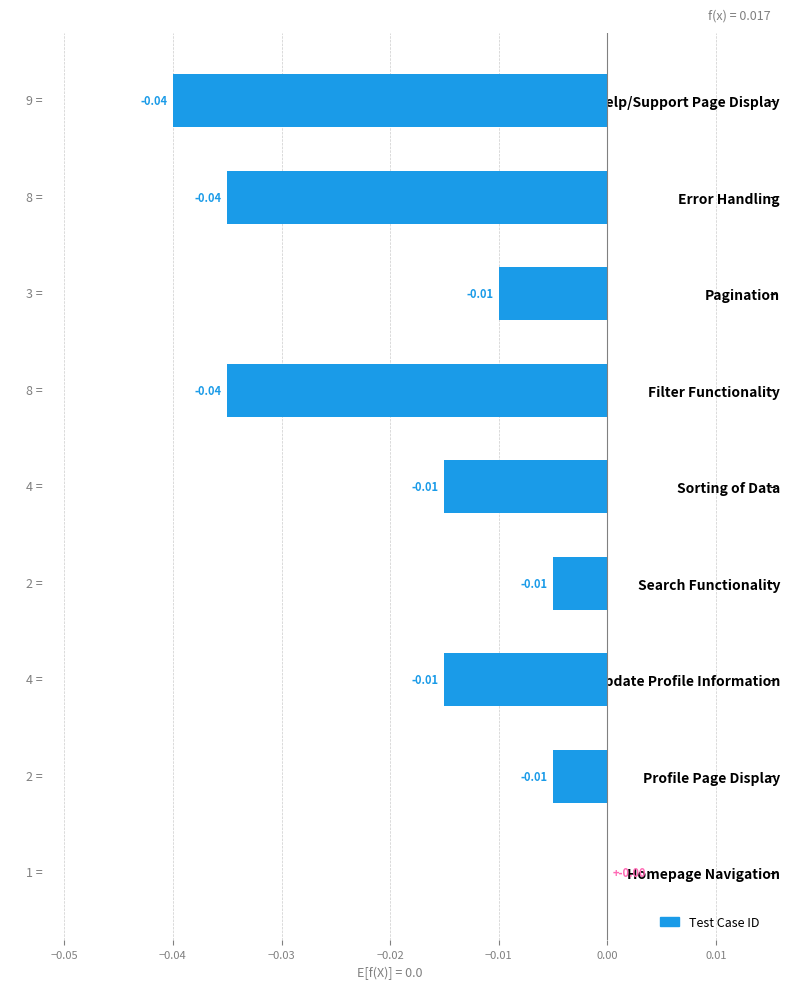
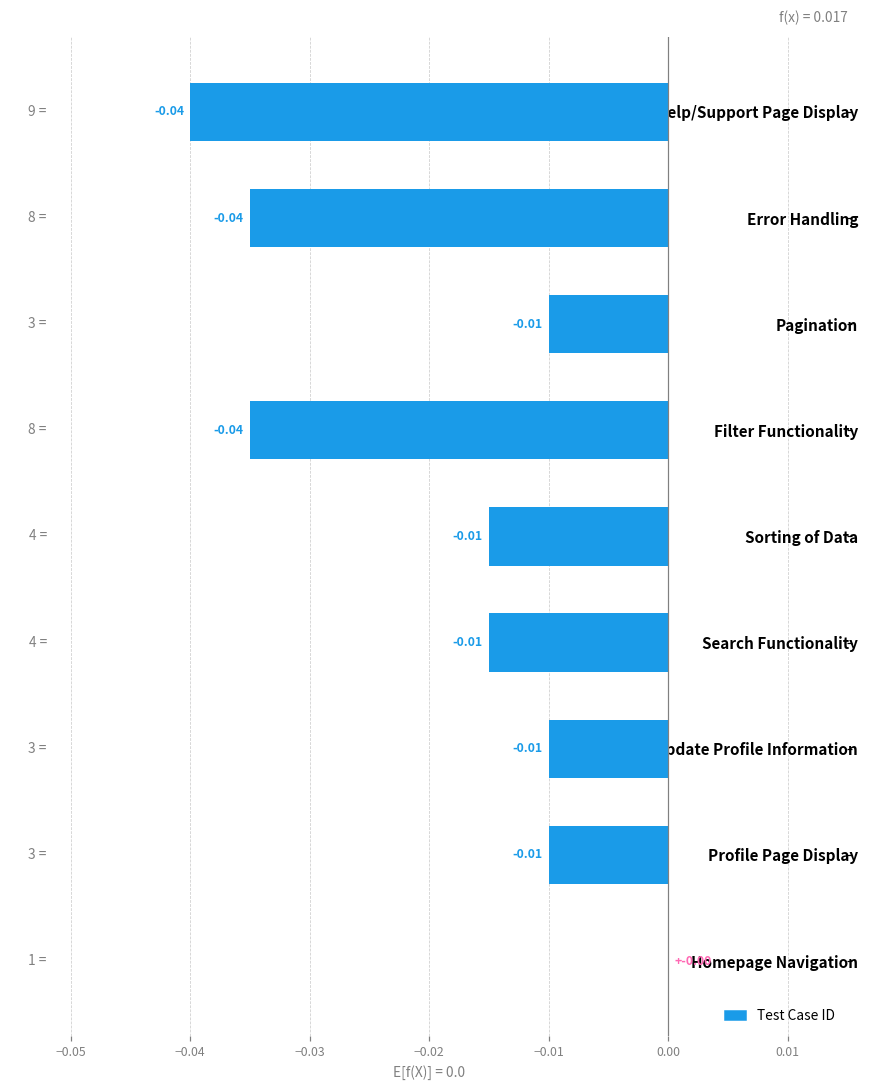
  {
    "Help/Support Page Display": "-0.04",
    "Error Handling": "-0.04",
    "Pagination": "-0.01",
    "Filter Functionality": "-0.04",
    "Sorting of Data": "-0.01",
-   "Search Functionality": "2",
-   "Update Profile Information": "4",
-   "Profile Page Display": "2",
+   "Search Functionality": "4",
+   "Update Profile Information": "3",
+   "Profile Page Display": "3",
    "Homepage Navigation": "+-0.00"
  }
